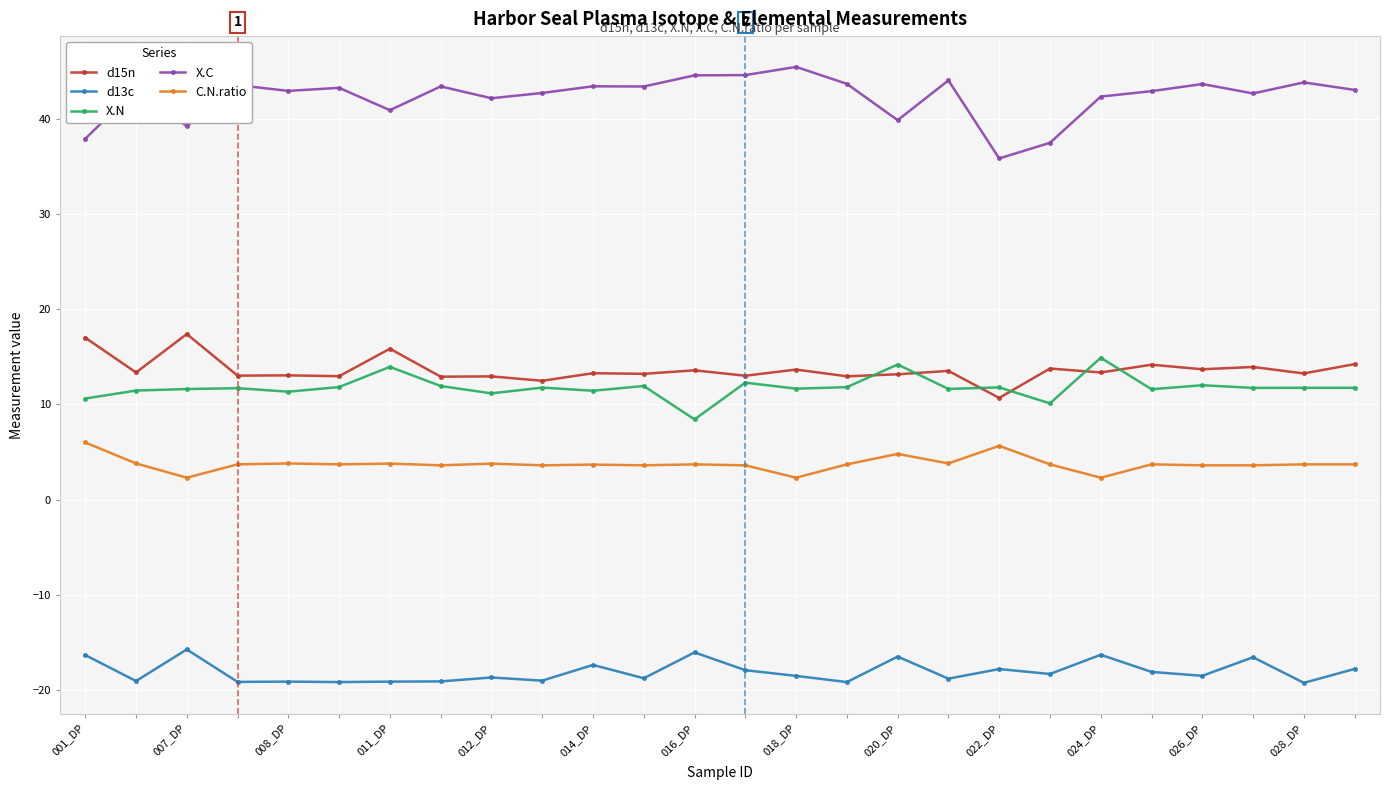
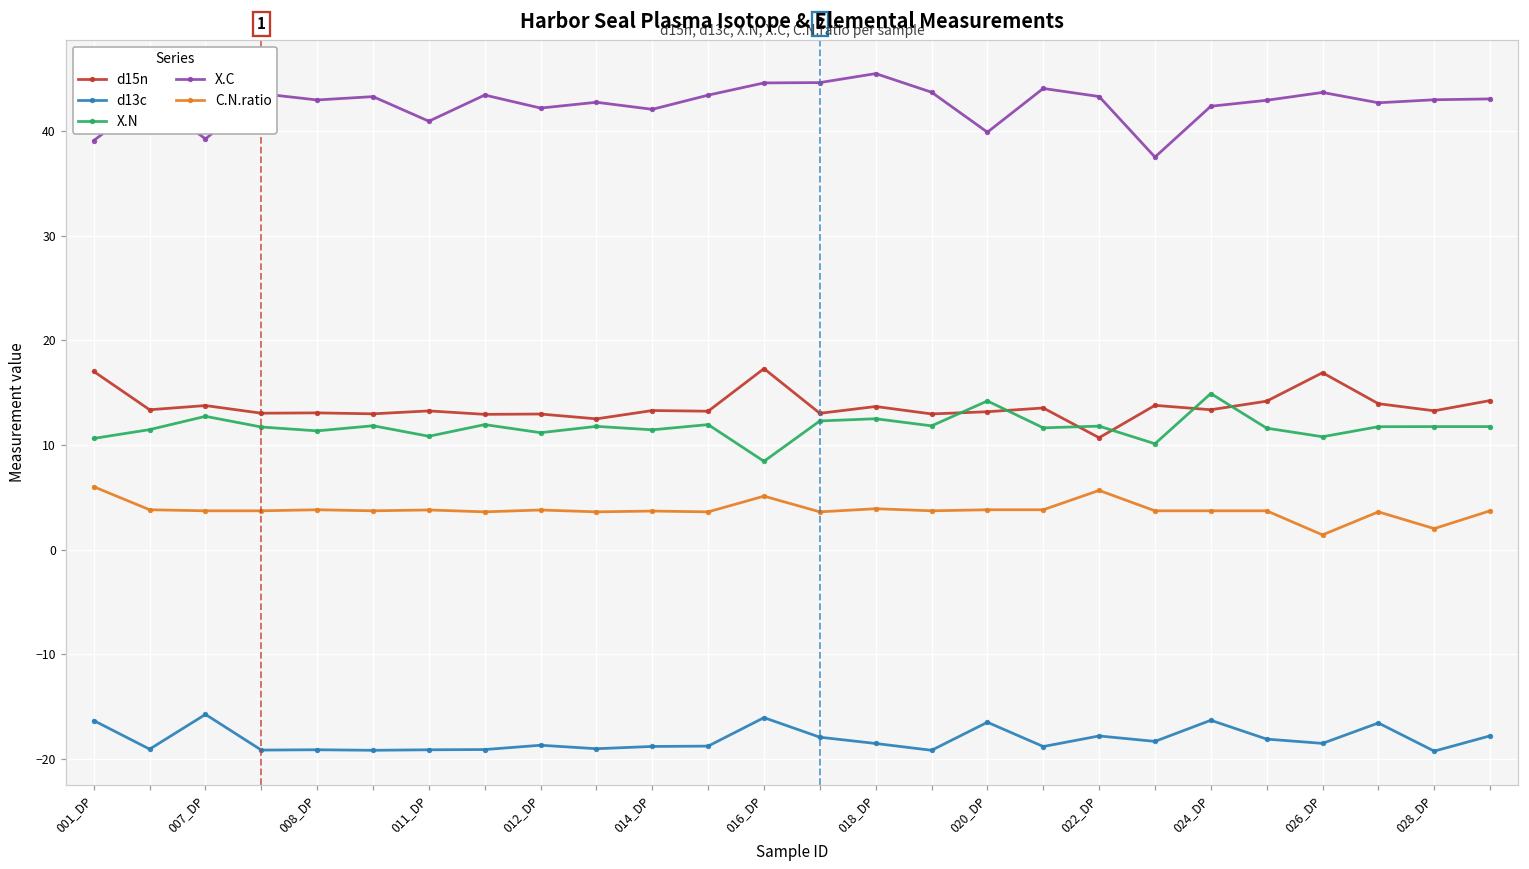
  {
    "d15n": {
      "001_DP": 17,
-     "007_DP": 17,
-     "011_DP": 16,
+     "007_DP": 14,
+     "011_DP": 13,
      "014_DP": 13,
-     "016_DP": 14,
+     "016_DP": 17,
      "018_DP": 14,
      "020_DP": 13,
      "022_DP": 11,
      "024_DP": 13,
-     "026_DP": 14,
+     "026_DP": 17,
      "028_DP": 13
    },
    "d13c": {
      "001_DP": -16,
      "007_DP": -16,
      "011_DP": -19,
-     "014_DP": -17,
+     "014_DP": -19,
      "016_DP": -16,
      "018_DP": -19,
      "020_DP": -17,
      "022_DP": -18,
      "024_DP": -16,
      "026_DP": -19,
      "028_DP": -19
    },
    "X.N": {
      "001_DP": 11,
-     "007_DP": 12,
-     "011_DP": 14,
+     "007_DP": 13,
+     "011_DP": 11,
      "014_DP": 11,
      "016_DP": 8,
-     "018_DP": 12,
+     "018_DP": 13,
      "020_DP": 14,
      "022_DP": 12,
      "024_DP": 15,
-     "026_DP": 12,
+     "026_DP": 11,
      "028_DP": 12
    },
    "X.C": {
-     "001_DP": 38,
+     "001_DP": 39,
      "007_DP": 39,
      "011_DP": 41,
-     "014_DP": 43,
+     "014_DP": 42,
      "016_DP": 45,
      "018_DP": 45,
      "020_DP": 40,
-     "022_DP": 36,
+     "022_DP": 43,
      "024_DP": 42,
      "026_DP": 44,
-     "028_DP": 44
+     "028_DP": 43
    },
    "C.N.ratio": {
      "001_DP": 6,
-     "007_DP": 2,
+     "007_DP": 4,
      "011_DP": 4,
      "014_DP": 4,
-     "016_DP": 4,
-     "018_DP": 2,
-     "020_DP": 5,
+     "016_DP": 5,
+     "018_DP": 4,
+     "020_DP": 4,
      "022_DP": 6,
-     "024_DP": 2,
-     "026_DP": 4,
-     "028_DP": 4
+     "024_DP": 4,
+     "026_DP": 1,
+     "028_DP": 2
    }
  }
